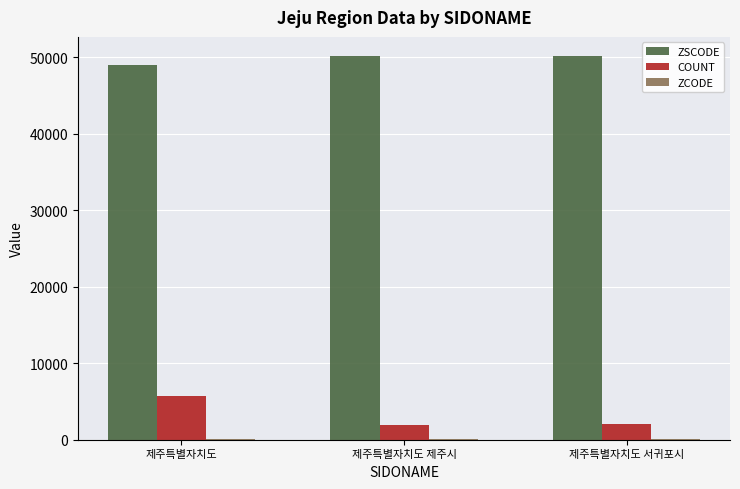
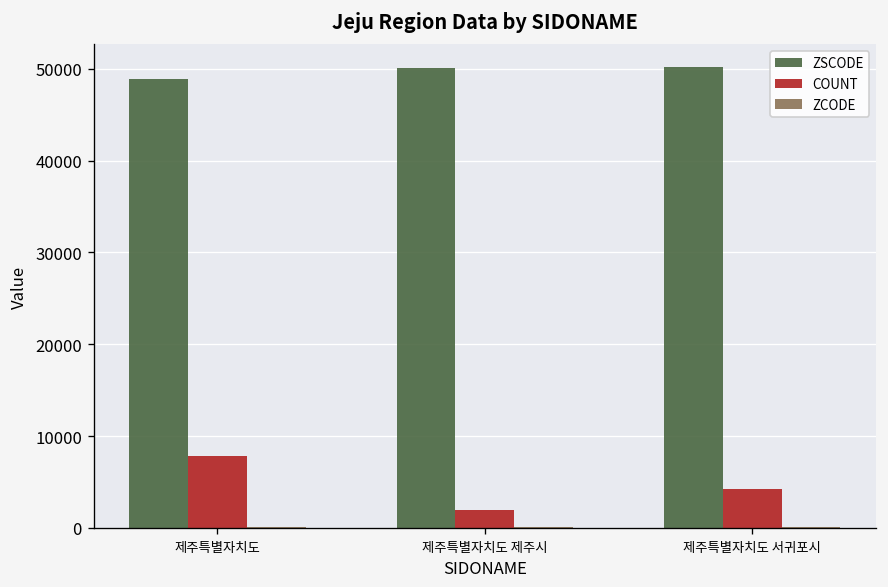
  {
    "ZSCODE": {
      "제주특별자치도": 49000,
      "제주특별자치도 제주시": 50000,
      "제주특별자치도 서귀포시": 50000
    },
    "COUNT": {
-     "제주특별자치도": 6000,
+     "제주특별자치도": 8000,
      "제주특별자치도 제주시": 2000,
-     "제주특별자치도 서귀포시": 2000
+     "제주특별자치도 서귀포시": 4000
    }
  }
